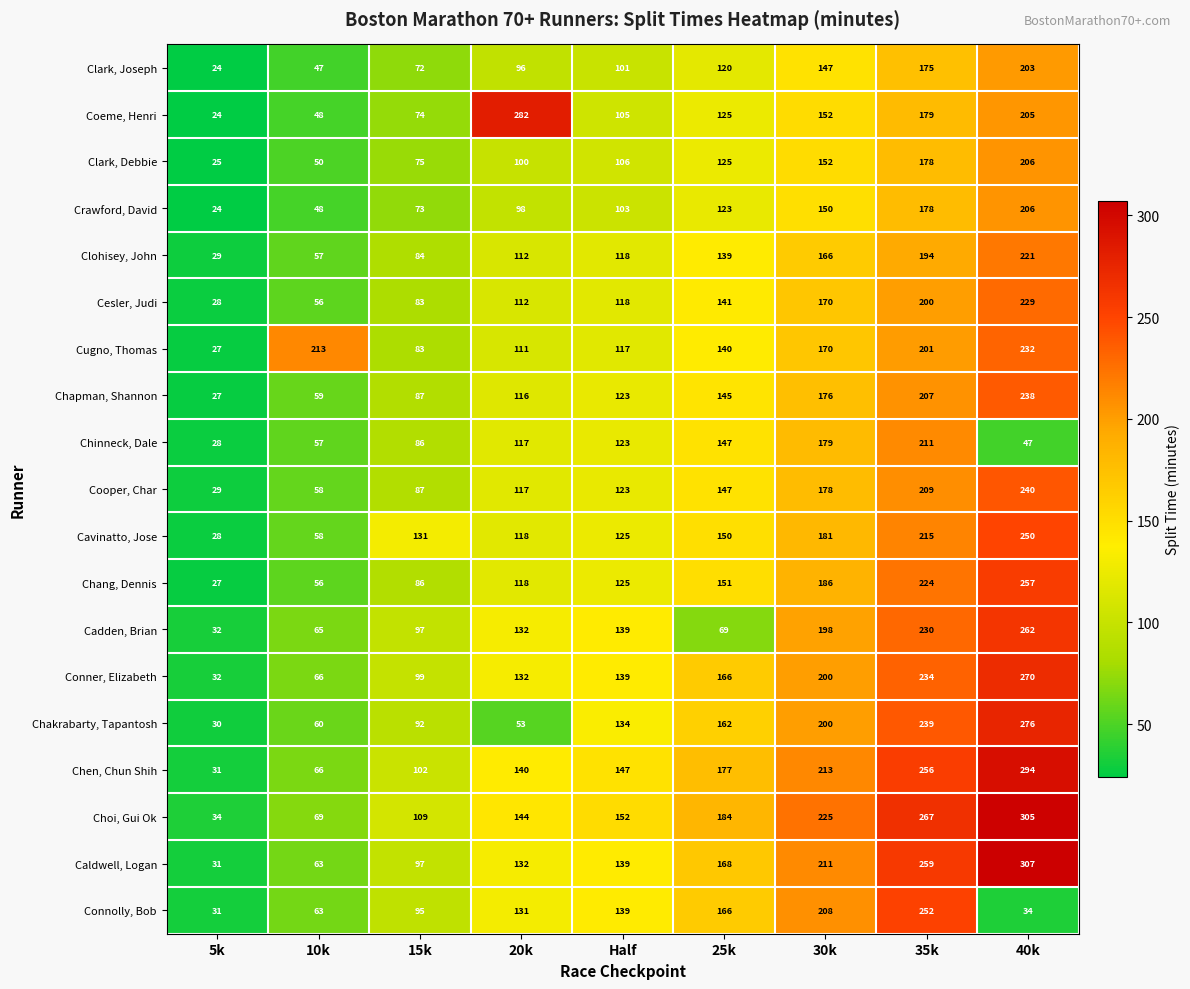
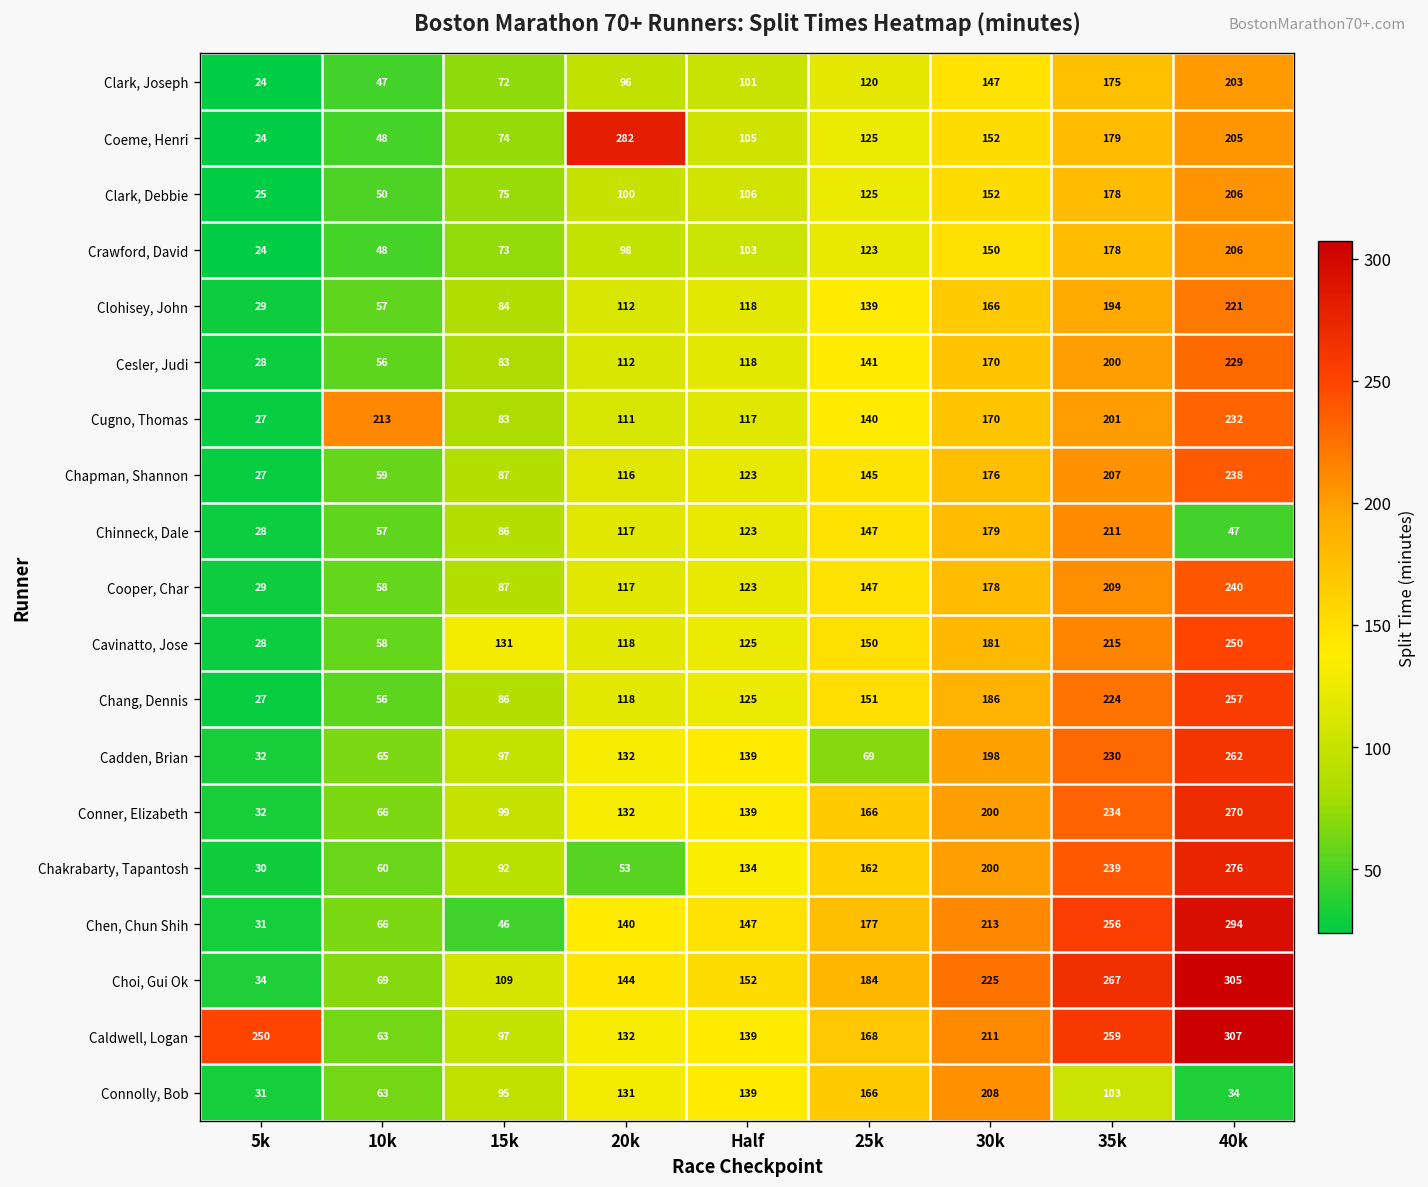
  {
    "Clark, Joseph": {
      "5k": 24,
      "10k": 47,
      "15k": 72,
      "20k": 96,
      "Half": 101,
      "25k": 120,
      "30k": 147,
      "35k": 175,
      "40k": 203
    },
    "Coeme, Henri": {
      "5k": 24,
      "10k": 48,
      "15k": 74,
      "20k": 282,
      "Half": 105,
      "25k": 125,
      "30k": 152,
      "35k": 179,
      "40k": 205
    },
    "Clark, Debbie": {
      "5k": 25,
      "10k": 50,
      "15k": 75,
      "20k": 100,
      "Half": 106,
      "25k": 125,
      "30k": 152,
      "35k": 178,
      "40k": 206
    },
    "Crawford, David": {
      "5k": 24,
      "10k": 48,
      "15k": 73,
      "20k": 98,
      "Half": 103,
      "25k": 123,
      "30k": 150,
      "35k": 178,
      "40k": 206
    },
    "Clohisey, John": {
      "5k": 29,
      "10k": 57,
      "15k": 84,
      "20k": 112,
      "Half": 118,
      "25k": 139,
      "30k": 166,
      "35k": 194,
      "40k": 221
    },
    "Cesler, Judi": {
      "5k": 28,
      "10k": 56,
      "15k": 83,
      "20k": 112,
      "Half": 118,
      "25k": 141,
      "30k": 170,
      "35k": 200,
      "40k": 229
    },
    "Cugno, Thomas": {
      "5k": 27,
      "10k": 213,
      "15k": 83,
      "20k": 111,
      "Half": 117,
      "25k": 140,
      "30k": 170,
      "35k": 201,
      "40k": 232
    },
    "Chapman, Shannon": {
      "5k": 27,
      "10k": 59,
      "15k": 87,
      "20k": 116,
      "Half": 123,
      "25k": 145,
      "30k": 176,
      "35k": 207,
      "40k": 238
    },
    "Chinneck, Dale": {
      "5k": 28,
      "10k": 57,
      "15k": 86,
      "20k": 117,
      "Half": 123,
      "25k": 147,
      "30k": 179,
      "35k": 211,
      "40k": 47
    },
    "Cooper, Char": {
      "5k": 29,
      "10k": 58,
      "15k": 87,
      "20k": 117,
      "Half": 123,
      "25k": 147,
      "30k": 178,
      "35k": 209,
      "40k": 240
    },
    "Cavinatto, Jose": {
      "5k": 28,
      "10k": 58,
      "15k": 131,
      "20k": 118,
      "Half": 125,
      "25k": 150,
      "30k": 181,
      "35k": 215,
      "40k": 250
    },
    "Chang, Dennis": {
      "5k": 27,
      "10k": 56,
      "15k": 86,
      "20k": 118,
      "Half": 125,
      "25k": 151,
      "30k": 186,
      "35k": 224,
      "40k": 257
    },
    "Cadden, Brian": {
      "5k": 32,
      "10k": 65,
      "15k": 97,
      "20k": 132,
      "Half": 139,
      "25k": 69,
      "30k": 198,
      "35k": 230,
      "40k": 262
    },
    "Conner, Elizabeth": {
      "5k": 32,
      "10k": 66,
      "15k": 99,
      "20k": 132,
      "Half": 139,
      "25k": 166,
      "30k": 200,
      "35k": 234,
      "40k": 270
    },
    "Chakrabarty, Tapantosh": {
      "5k": 30,
      "10k": 60,
      "15k": 92,
      "20k": 53,
      "Half": 134,
      "25k": 162,
      "30k": 200,
      "35k": 239,
      "40k": 276
    },
    "Chen, Chun Shih": {
      "5k": 31,
      "10k": 66,
-     "15k": 102,
+     "15k": 46,
      "20k": 140,
      "Half": 147,
      "25k": 177,
      "30k": 213,
      "35k": 256,
      "40k": 294
    },
    "Choi, Gui Ok": {
      "5k": 34,
      "10k": 69,
      "15k": 109,
      "20k": 144,
      "Half": 152,
      "25k": 184,
      "30k": 225,
      "35k": 267,
      "40k": 305
    },
    "Caldwell, Logan": {
-     "5k": 31,
+     "5k": 250,
      "10k": 63,
      "15k": 97,
      "20k": 132,
      "Half": 139,
      "25k": 168,
      "30k": 211,
      "35k": 259,
      "40k": 307
    },
    "Connolly, Bob": {
      "5k": 31,
      "10k": 63,
      "15k": 95,
      "20k": 131,
      "Half": 139,
      "25k": 166,
      "30k": 208,
-     "35k": 252,
+     "35k": 103,
      "40k": 34
    }
  }
